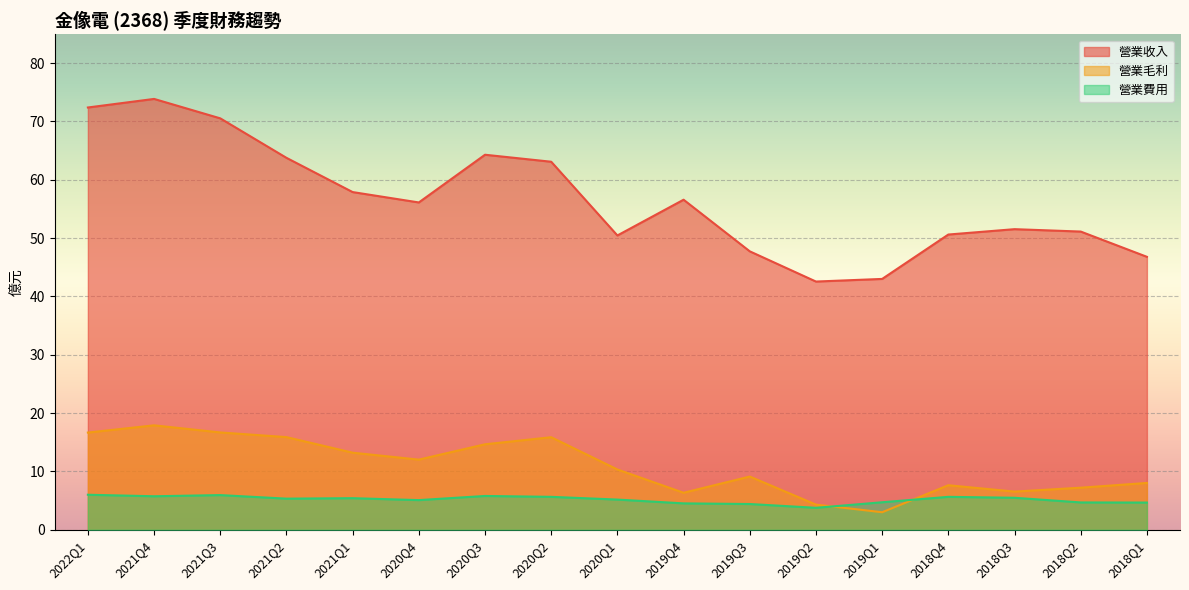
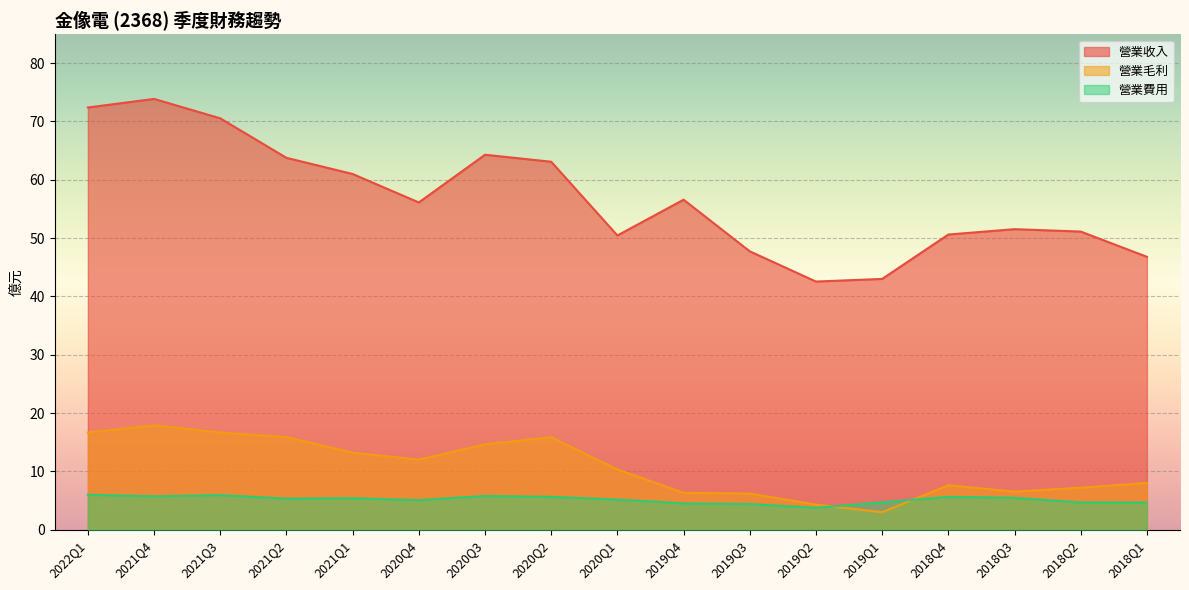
  {
    "營業收入": {
      "2022Q1": 72,
      "2021Q4": 74,
      "2021Q3": 71,
      "2021Q2": 64,
-     "2021Q1": 58,
+     "2021Q1": 61,
      "2020Q4": 56,
      "2020Q3": 64,
      "2020Q2": 63,
      "2020Q1": 50,
      "2019Q4": 57,
      "2019Q3": 48,
      "2019Q2": 43,
      "2019Q1": 43,
      "2018Q4": 51,
      "2018Q3": 52,
      "2018Q2": 51,
      "2018Q1": 47
    },
    "營業毛利": {
      "2022Q1": 17,
      "2021Q4": 18,
      "2021Q3": 17,
      "2021Q2": 16,
      "2021Q1": 13,
      "2020Q4": 12,
      "2020Q3": 15,
      "2020Q2": 16,
      "2020Q1": 10,
      "2019Q4": 6,
-     "2019Q3": 9,
+     "2019Q3": 6,
      "2019Q2": 4,
      "2019Q1": 3,
      "2018Q4": 8,
      "2018Q3": 7,
      "2018Q2": 7,
      "2018Q1": 8
    },
    "營業費用": {
      "2022Q1": 6,
      "2021Q4": 6,
      "2021Q3": 6,
      "2021Q2": 5,
      "2021Q1": 5,
      "2020Q4": 5,
      "2020Q3": 6,
      "2020Q2": 6,
      "2020Q1": 5,
      "2019Q4": 5,
      "2019Q3": 4,
      "2019Q2": 4,
      "2019Q1": 5,
      "2018Q4": 6,
      "2018Q3": 5,
      "2018Q2": 5,
      "2018Q1": 5
    }
  }
